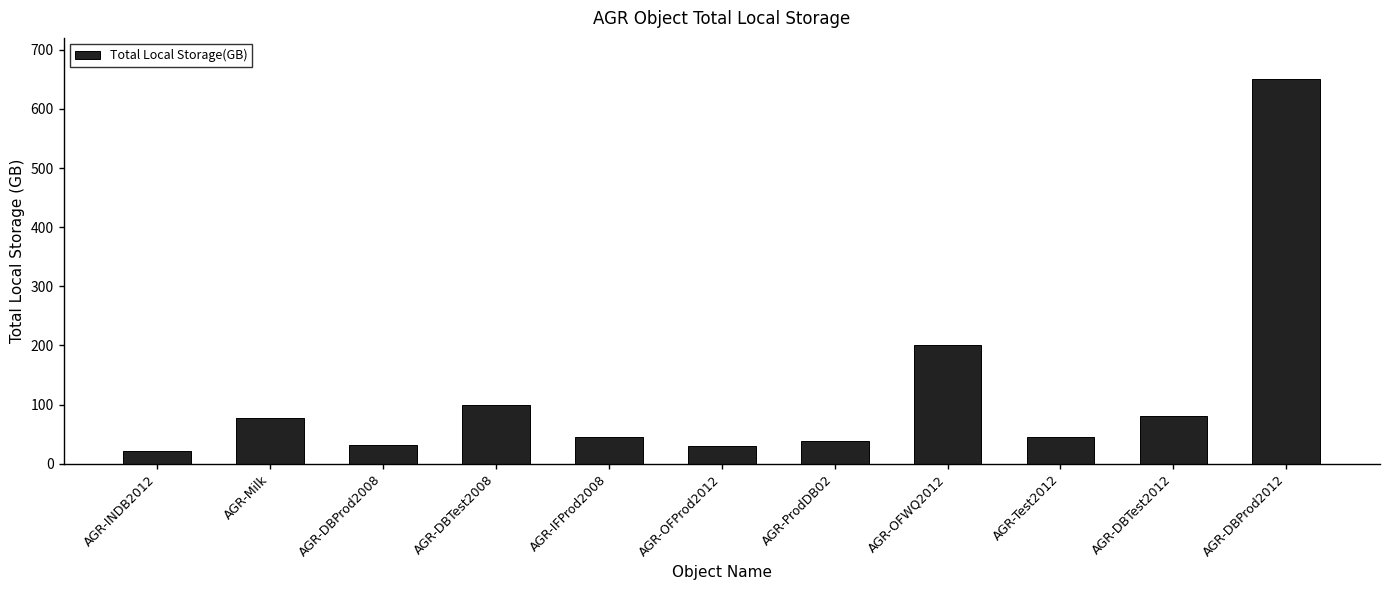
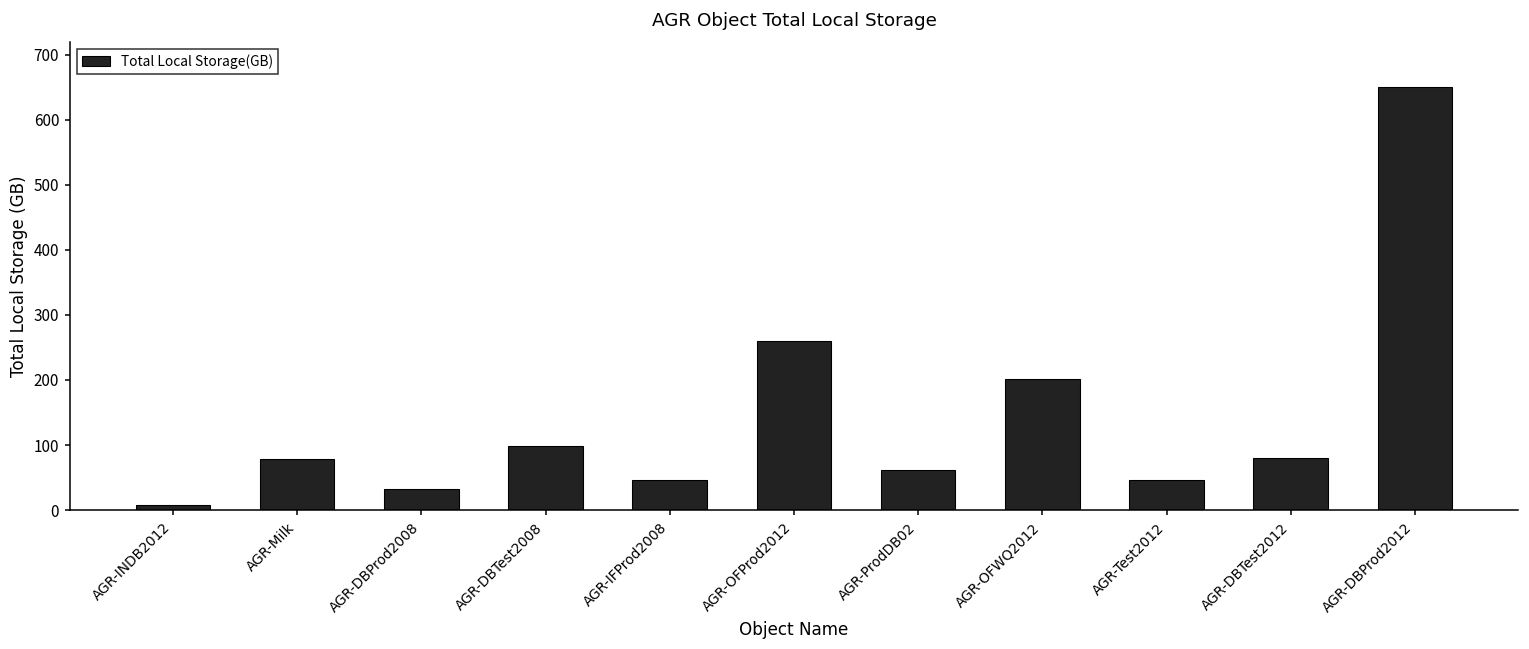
  {
-   "AGR-INDB2012": 20,
+   "AGR-INDB2012": 10,
    "AGR-Milk": 80,
    "AGR-DBProd2008": 30,
    "AGR-DBTest2008": 100,
    "AGR-IFProd2008": 50,
-   "AGR-OFProd2012": 30,
-   "AGR-ProdDB02": 40,
+   "AGR-OFProd2012": 260,
+   "AGR-ProdDB02": 60,
    "AGR-OFWQ2012": 200,
    "AGR-Test2012": 50,
    "AGR-DBTest2012": 80,
    "AGR-DBProd2012": 650
  }
